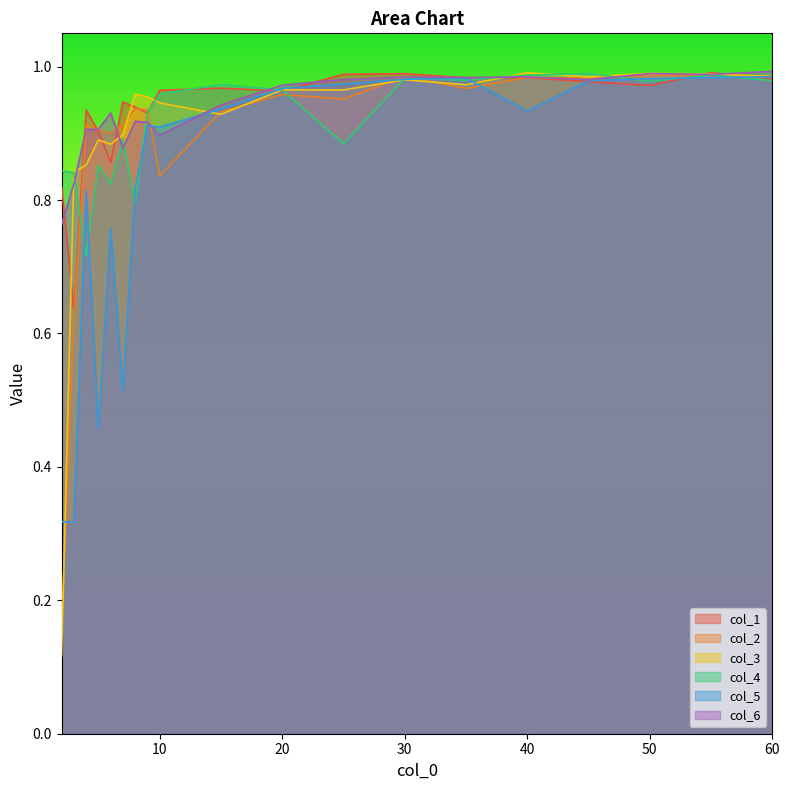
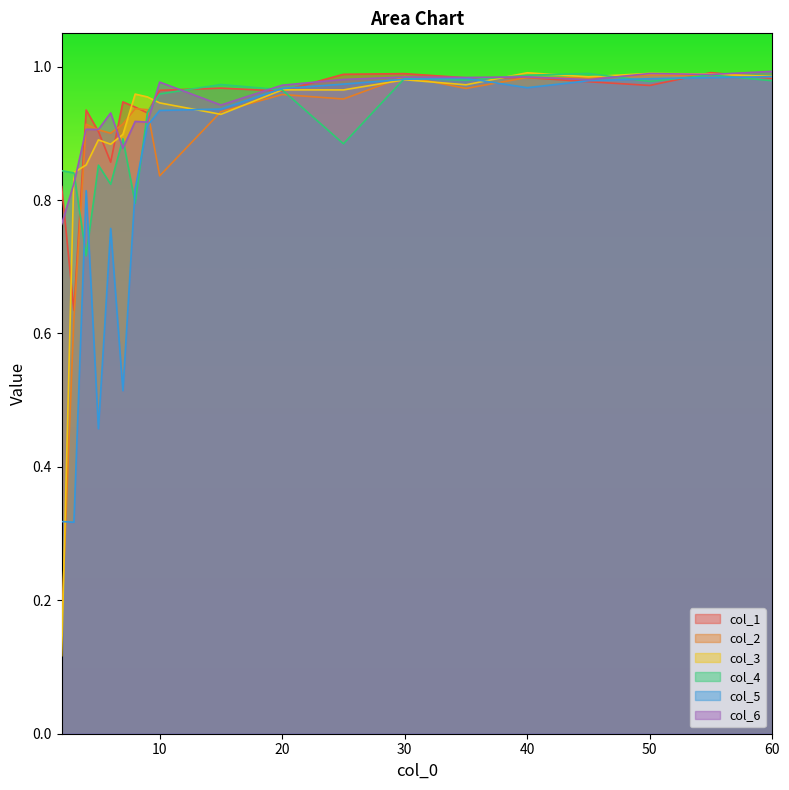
  {
    "col_4": {
      "10": 0.96,
      "50": 0.98
    },
    "col_5": {
-     "10": 0.91,
-     "40": 0.93,
+     "10": 0.93,
+     "40": 0.97,
      "50": 0.98
    },
    "col_6": {
-     "10": 0.90,
+     "10": 0.98,
      "20": 0.97,
      "60": 0.99
    }
  }
